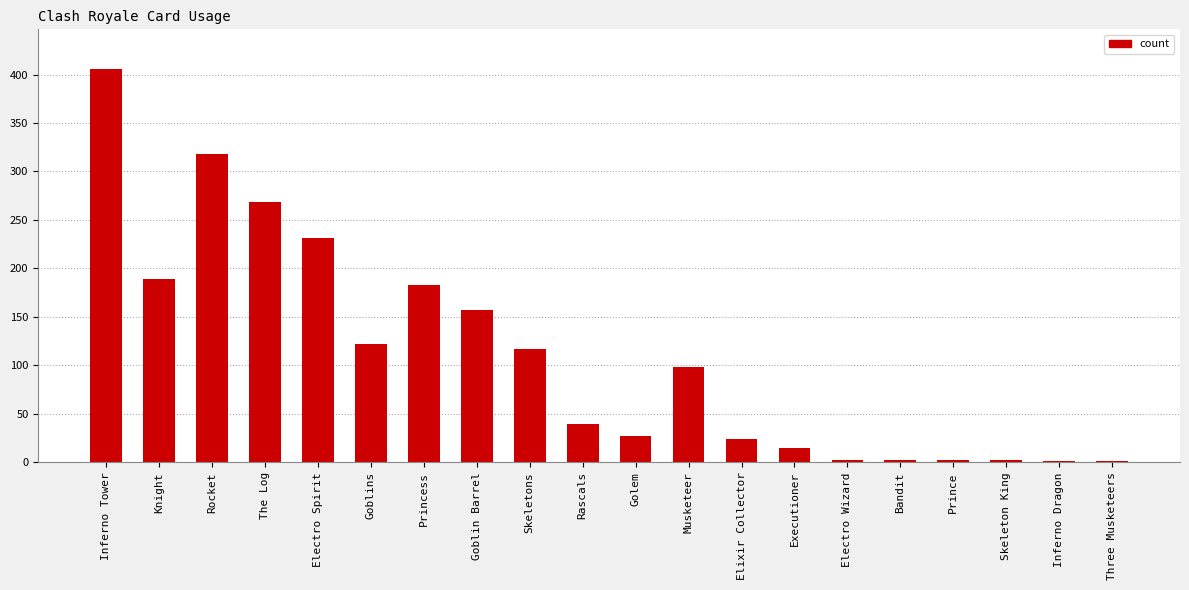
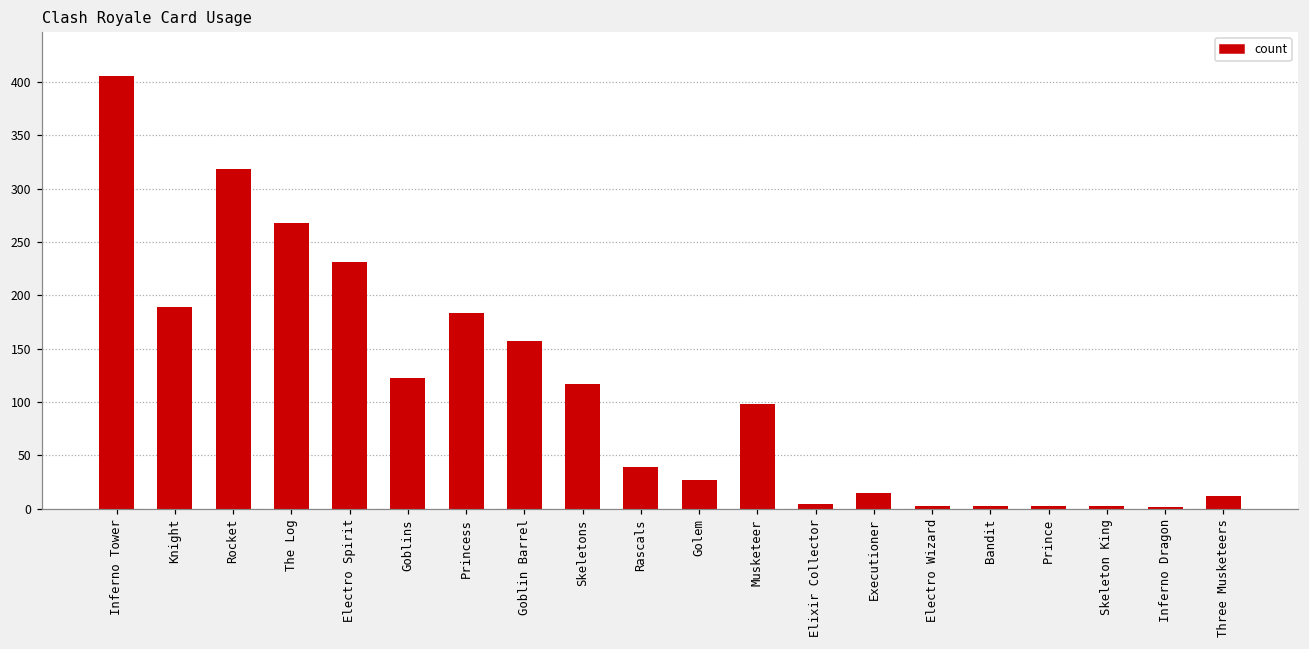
  {
    "Inferno Tower": 410,
    "Knight": 190,
    "Rocket": 320,
    "The Log": 270,
    "Electro Spirit": 230,
    "Goblins": 120,
    "Princess": 180,
    "Goblin Barrel": 160,
    "Skeletons": 120,
    "Rascals": 40,
    "Golem": 30,
    "Musketeer": 100,
-   "Elixir Collector": 20,
+   "Elixir Collector": 0,
    "Executioner": 20,
-   "Three Musketeers": 0
+   "Three Musketeers": 10
  }
